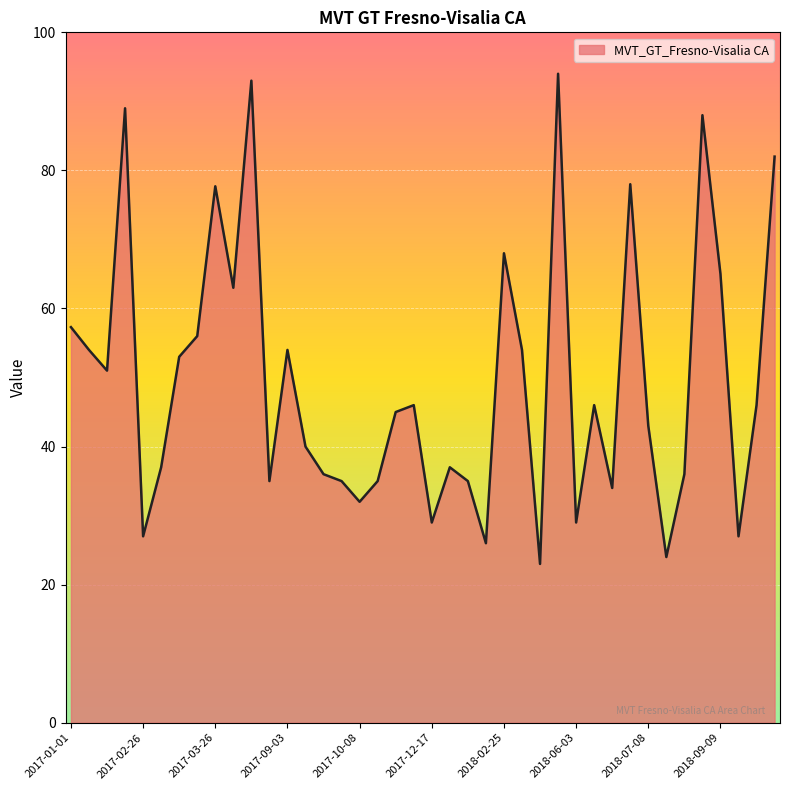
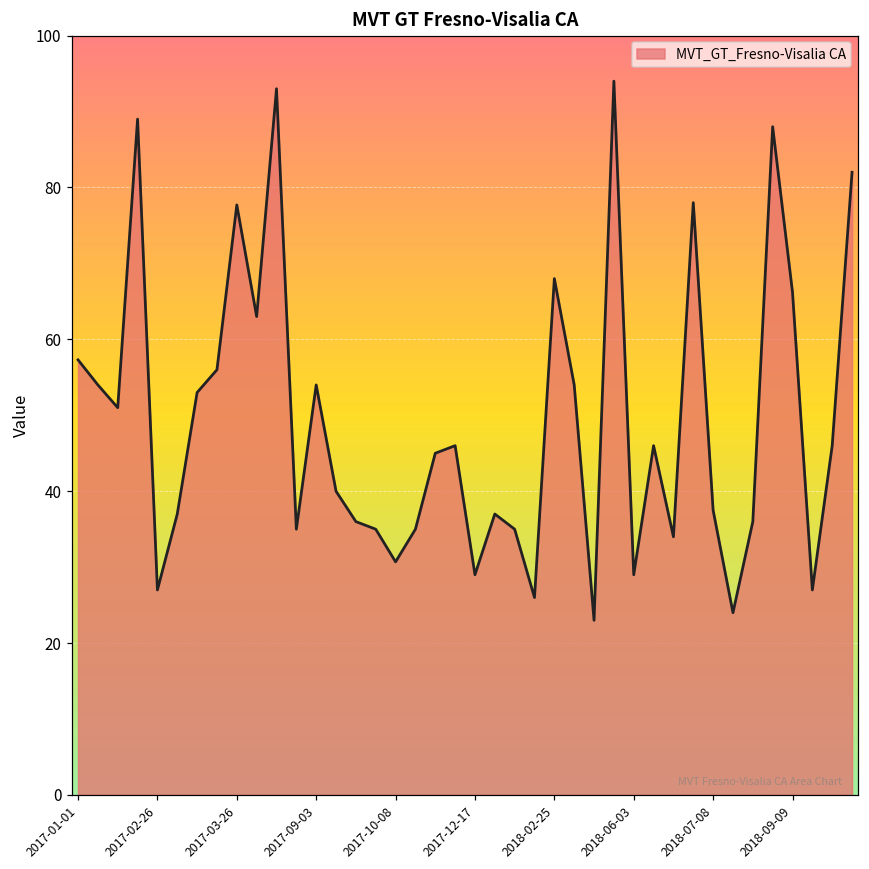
  {
    "2017-01-01": 57,
    "2017-02-26": 27,
    "2017-03-26": 78,
    "2017-09-03": 54,
-   "2017-10-08": 32,
+   "2017-10-08": 31,
    "2017-12-17": 29,
    "2018-02-25": 68,
    "2018-06-03": 29,
-   "2018-07-08": 43,
-   "2018-09-09": 65
+   "2018-07-08": 38,
+   "2018-09-09": 66
  }
